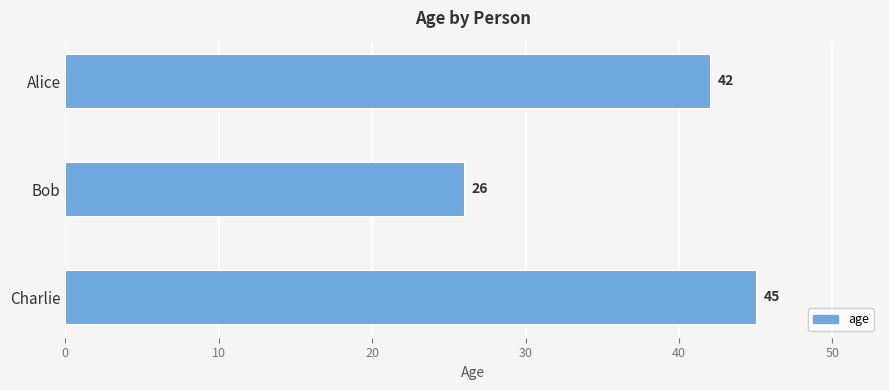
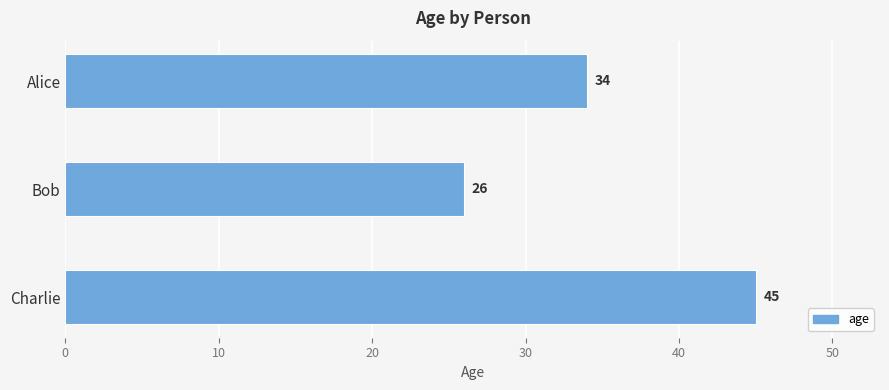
  {
-   "Alice": 42,
+   "Alice": 34,
    "Bob": 26,
    "Charlie": 45
  }
